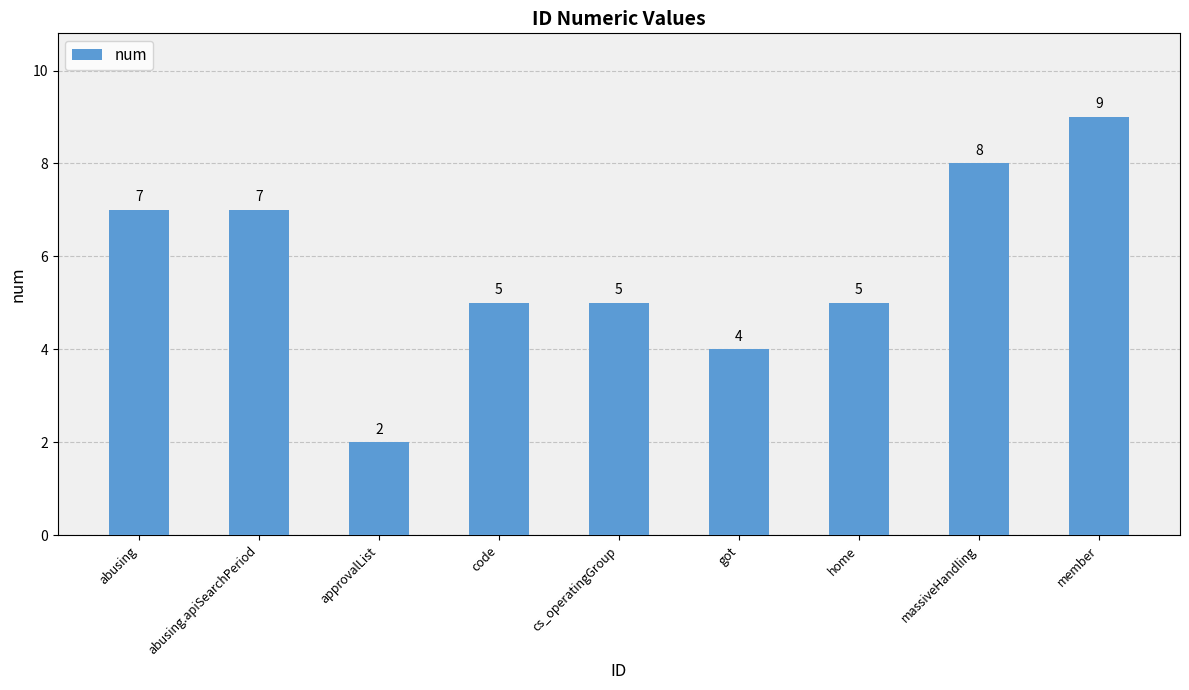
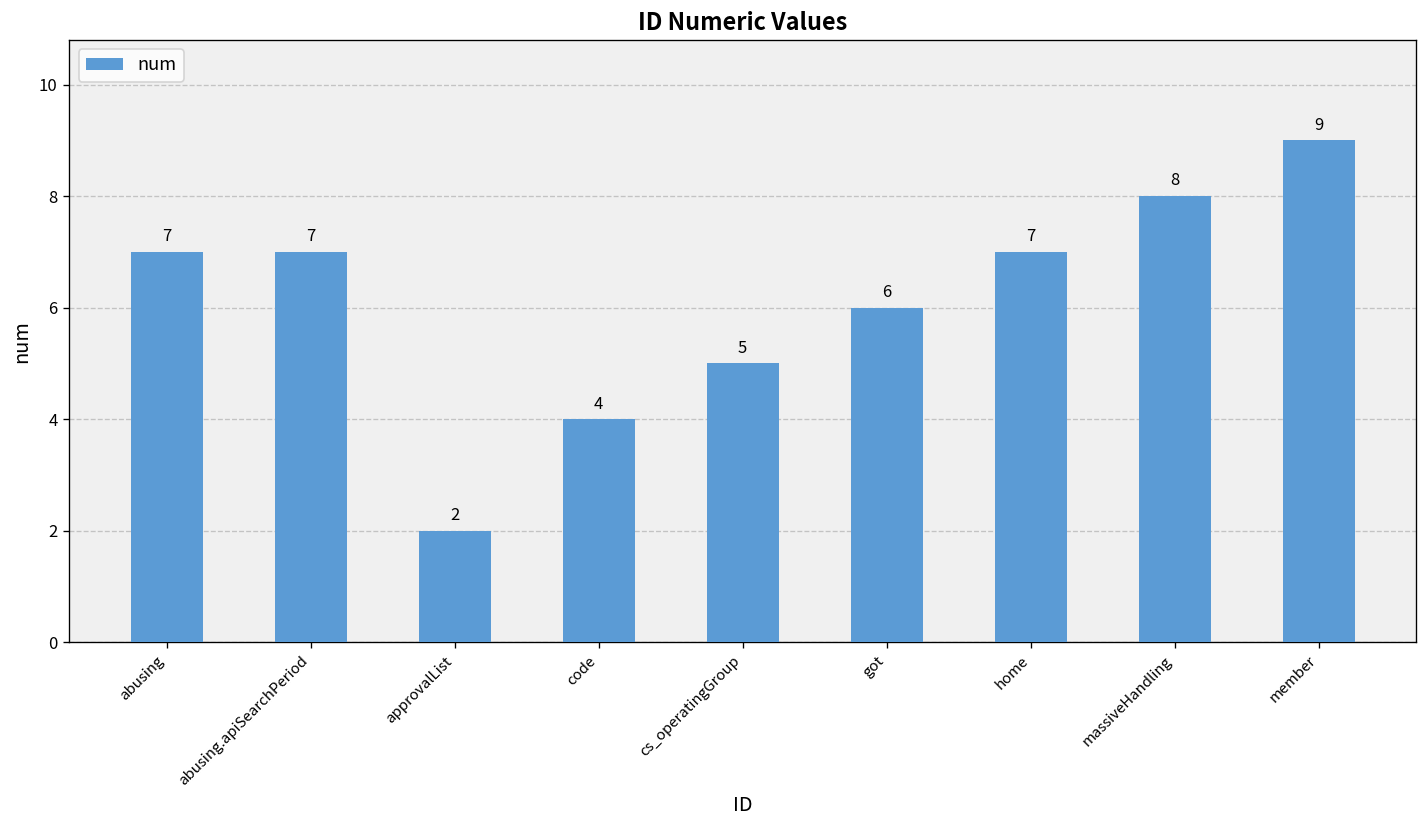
  {
    "abusing": 7,
    "abusing.apiSearchPeriod": 7,
    "approvalList": 2,
-   "code": 5,
+   "code": 4,
    "cs_operatingGroup": 5,
-   "got": 4,
-   "home": 5,
+   "got": 6,
+   "home": 7,
    "massiveHandling": 8,
    "member": 9
  }
